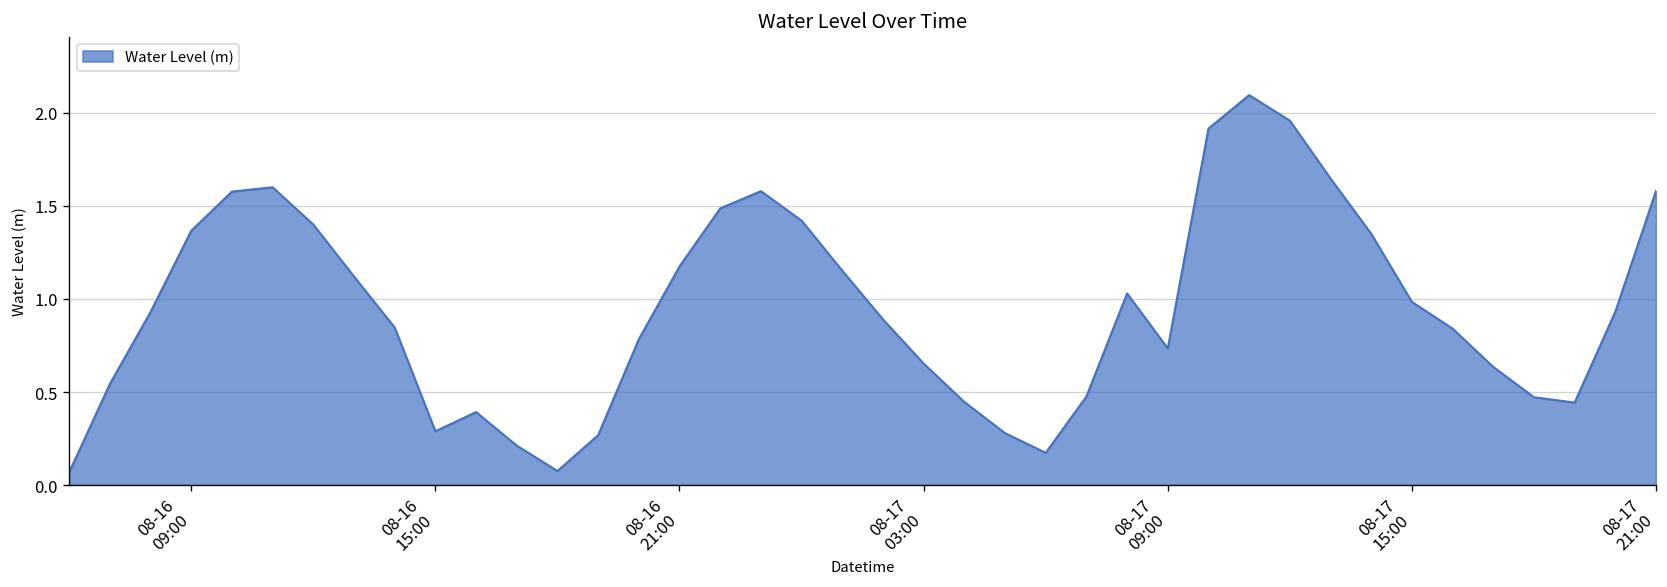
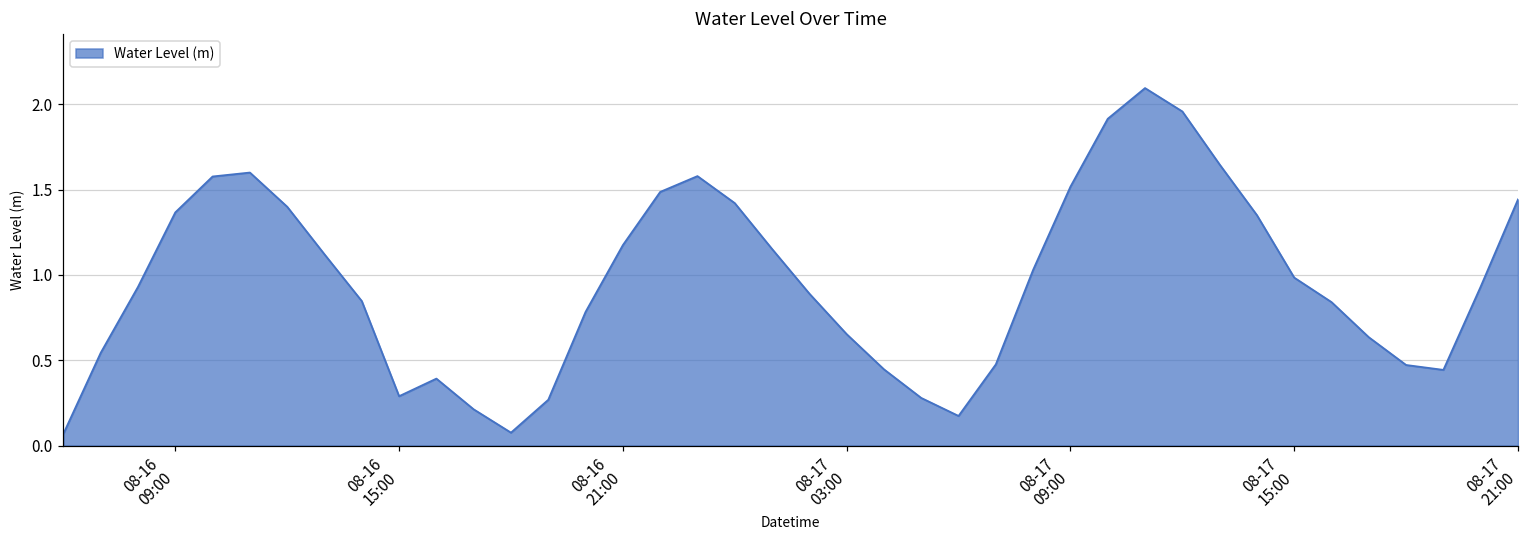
  {
    "08-16 09:00": 1.37,
    "08-16 15:00": 0.29,
    "08-16 21:00": 1.17,
    "08-17 03:00": 0.65,
-   "08-17 09:00": 0.73,
+   "08-17 09:00": 1.52,
    "08-17 15:00": 0.98,
-   "08-17 21:00": 1.58
+   "08-17 21:00": 1.44
  }
